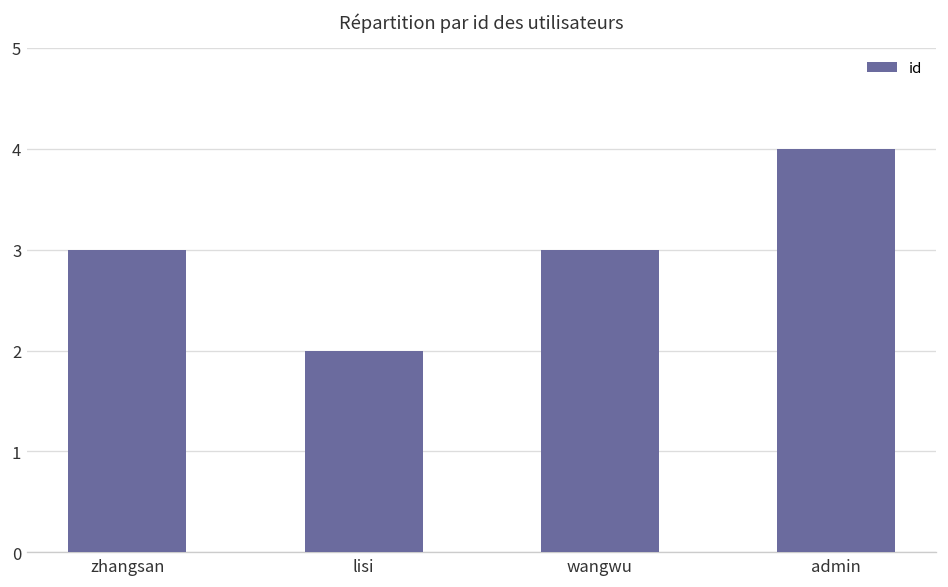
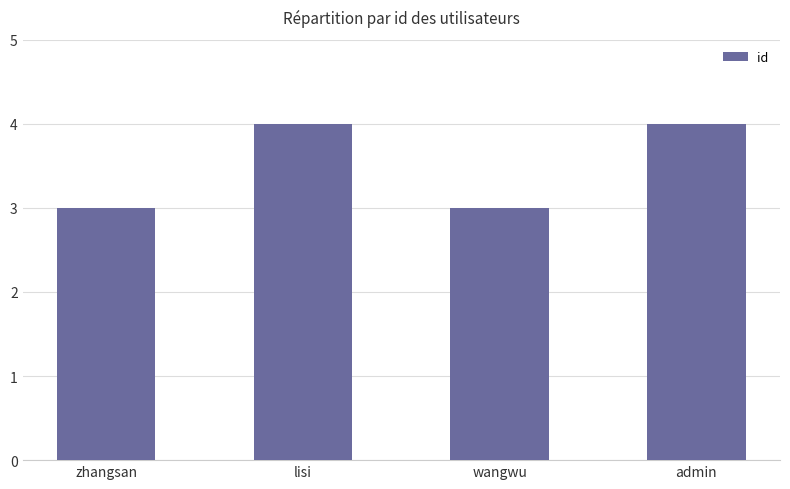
  {
    "zhangsan": 3,
-   "lisi": 2,
+   "lisi": 4,
    "wangwu": 3,
    "admin": 4
  }
